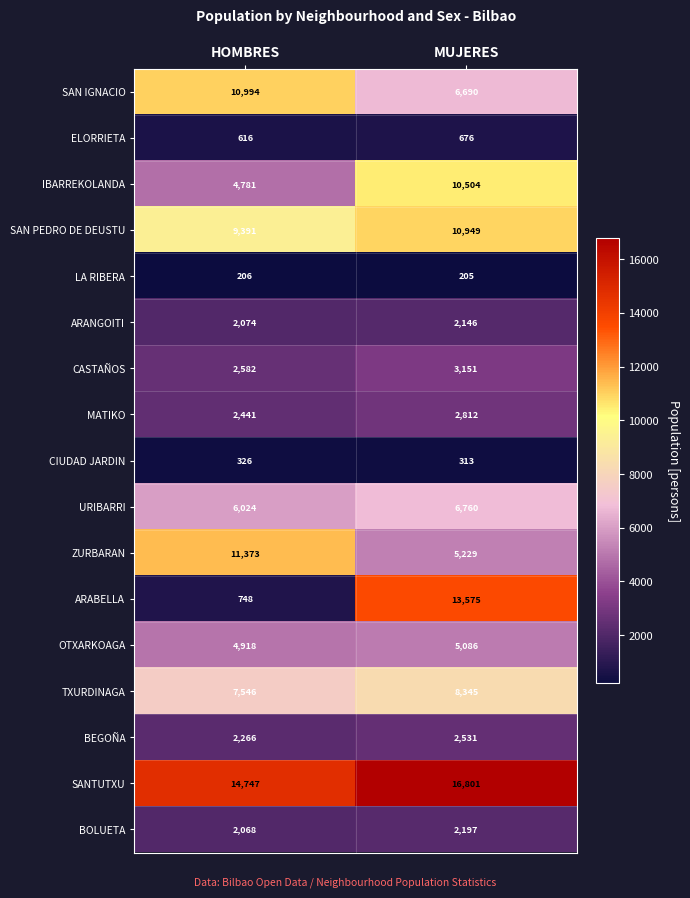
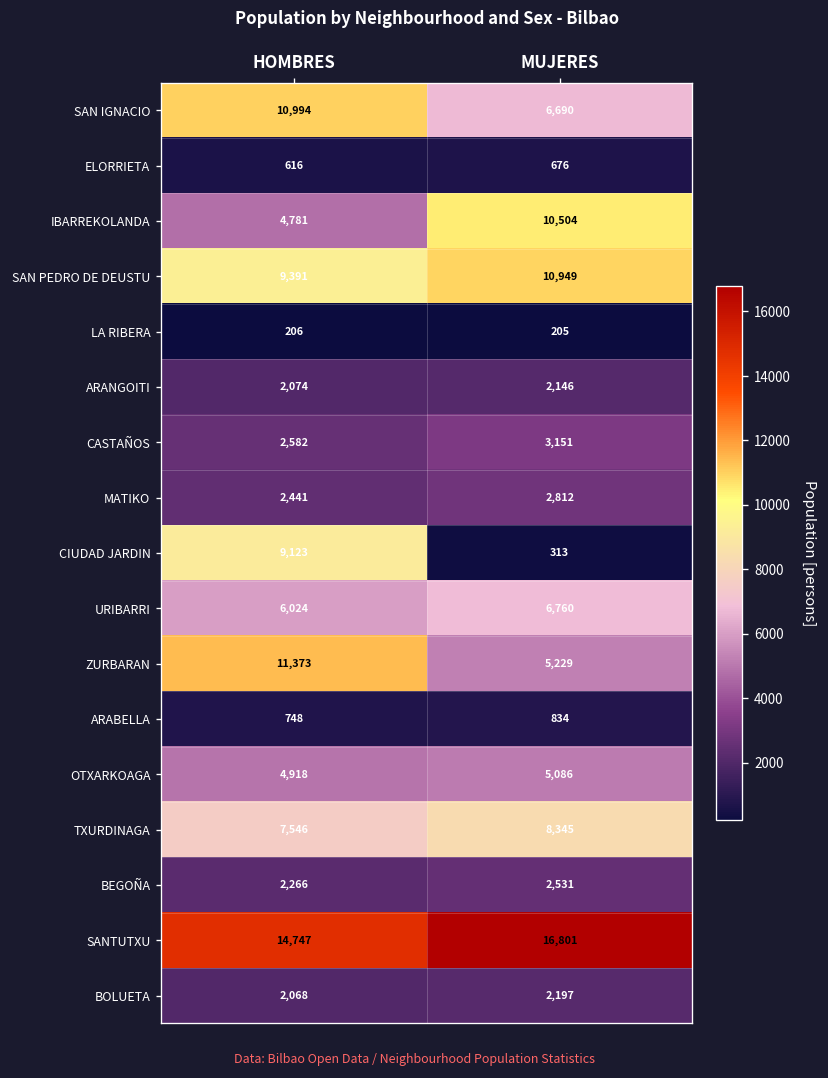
  {
    "SAN IGNACIO": {
      "HOMBRES": "10,994",
      "MUJERES": "6,690"
    },
    "ELORRIETA": {
      "HOMBRES": "616",
      "MUJERES": "676"
    },
    "IBARREKOLANDA": {
      "HOMBRES": "4,781",
      "MUJERES": "10,504"
    },
    "SAN PEDRO DE DEUSTU": {
      "HOMBRES": "9,391",
      "MUJERES": "10,949"
    },
    "LA RIBERA": {
      "HOMBRES": "206",
      "MUJERES": "205"
    },
    "ARANGOITI": {
      "HOMBRES": "2,074",
      "MUJERES": "2,146"
    },
    "CASTAÑOS": {
      "HOMBRES": "2,582",
      "MUJERES": "3,151"
    },
    "MATIKO": {
      "HOMBRES": "2,441",
      "MUJERES": "2,812"
    },
    "CIUDAD JARDIN": {
-     "HOMBRES": "326",
+     "HOMBRES": "9,123",
      "MUJERES": "313"
    },
    "URIBARRI": {
      "HOMBRES": "6,024",
      "MUJERES": "6,760"
    },
    "ZURBARAN": {
      "HOMBRES": "11,373",
      "MUJERES": "5,229"
    },
    "ARABELLA": {
      "HOMBRES": "748",
-     "MUJERES": "13,575"
+     "MUJERES": "834"
    },
    "OTXARKOAGA": {
      "HOMBRES": "4,918",
      "MUJERES": "5,086"
    },
    "TXURDINAGA": {
      "HOMBRES": "7,546",
      "MUJERES": "8,345"
    },
    "BEGOÑA": {
      "HOMBRES": "2,266",
      "MUJERES": "2,531"
    },
    "SANTUTXU": {
      "HOMBRES": "14,747",
      "MUJERES": "16,801"
    },
    "BOLUETA": {
      "HOMBRES": "2,068",
      "MUJERES": "2,197"
    }
  }
